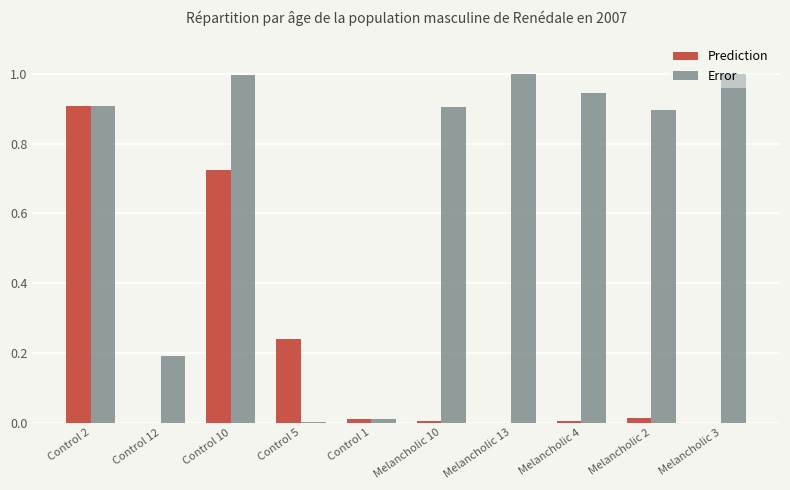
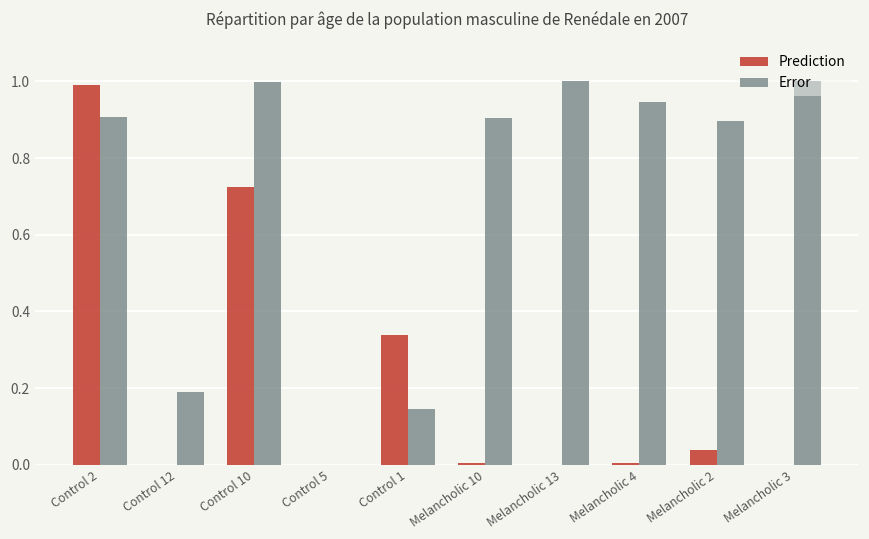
  {
    "Prediction": {
-     "Control 2": 0.91,
+     "Control 2": 0.99,
      "Control 10": 0.73,
-     "Control 5": 0.24,
-     "Control 1": 0.01,
-     "Melancholic 2": 0.01
+     "Control 5": 0.00,
+     "Control 1": 0.34,
+     "Melancholic 2": 0.04
    },
    "Error": {
      "Control 2": 0.91,
      "Control 12": 0.19,
      "Control 10": 1.00,
-     "Control 1": 0.01,
+     "Control 1": 0.15,
      "Melancholic 10": 0.90,
      "Melancholic 13": 1.00,
      "Melancholic 4": 0.95,
      "Melancholic 2": 0.90
    }
  }
